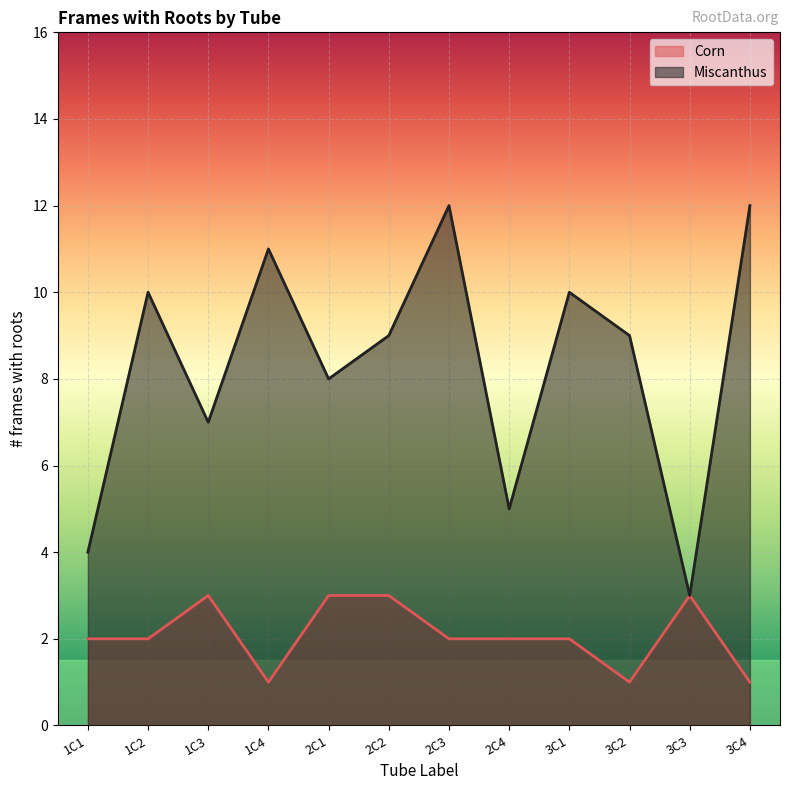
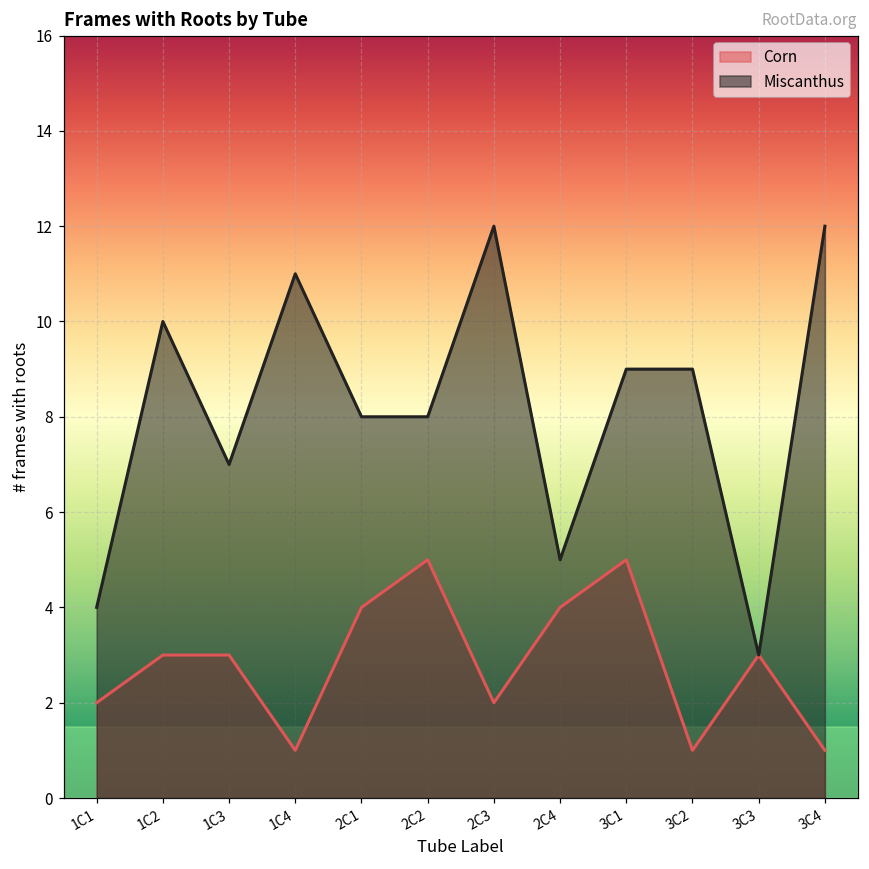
  {
    "Corn": {
      "1C1": 2,
-     "1C2": 2,
+     "1C2": 3,
      "1C3": 3,
-     "2C1": 3,
-     "2C2": 3,
+     "2C1": 4,
+     "2C2": 5,
      "2C3": 2,
-     "2C4": 2,
-     "3C1": 2
+     "2C4": 4,
+     "3C1": 5
    },
    "Miscanthus": {
      "1C1": 4,
      "1C2": 10,
      "1C3": 7,
      "1C4": 11,
      "2C1": 8,
-     "2C2": 9,
+     "2C2": 8,
      "2C3": 12,
      "2C4": 5,
-     "3C1": 10,
+     "3C1": 9,
      "3C2": 9,
      "3C4": 12
    }
  }
